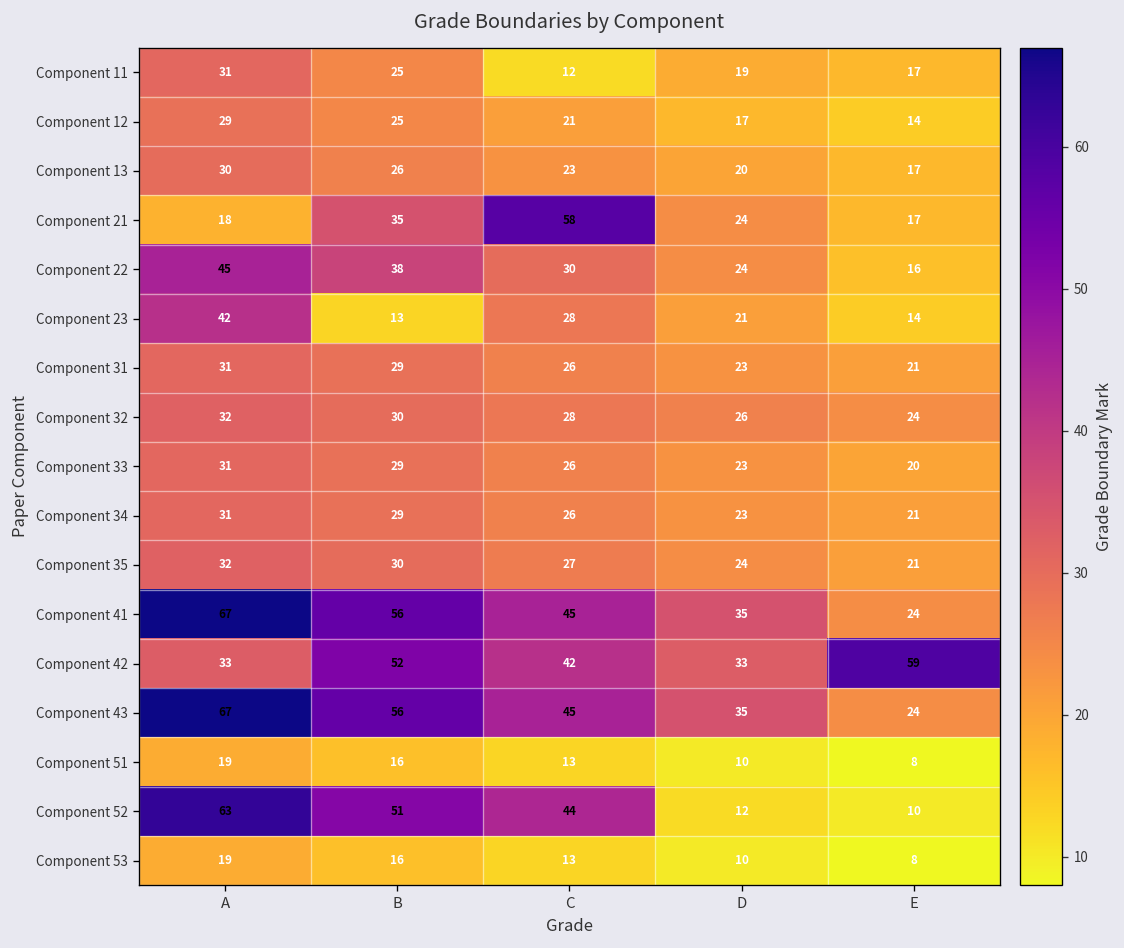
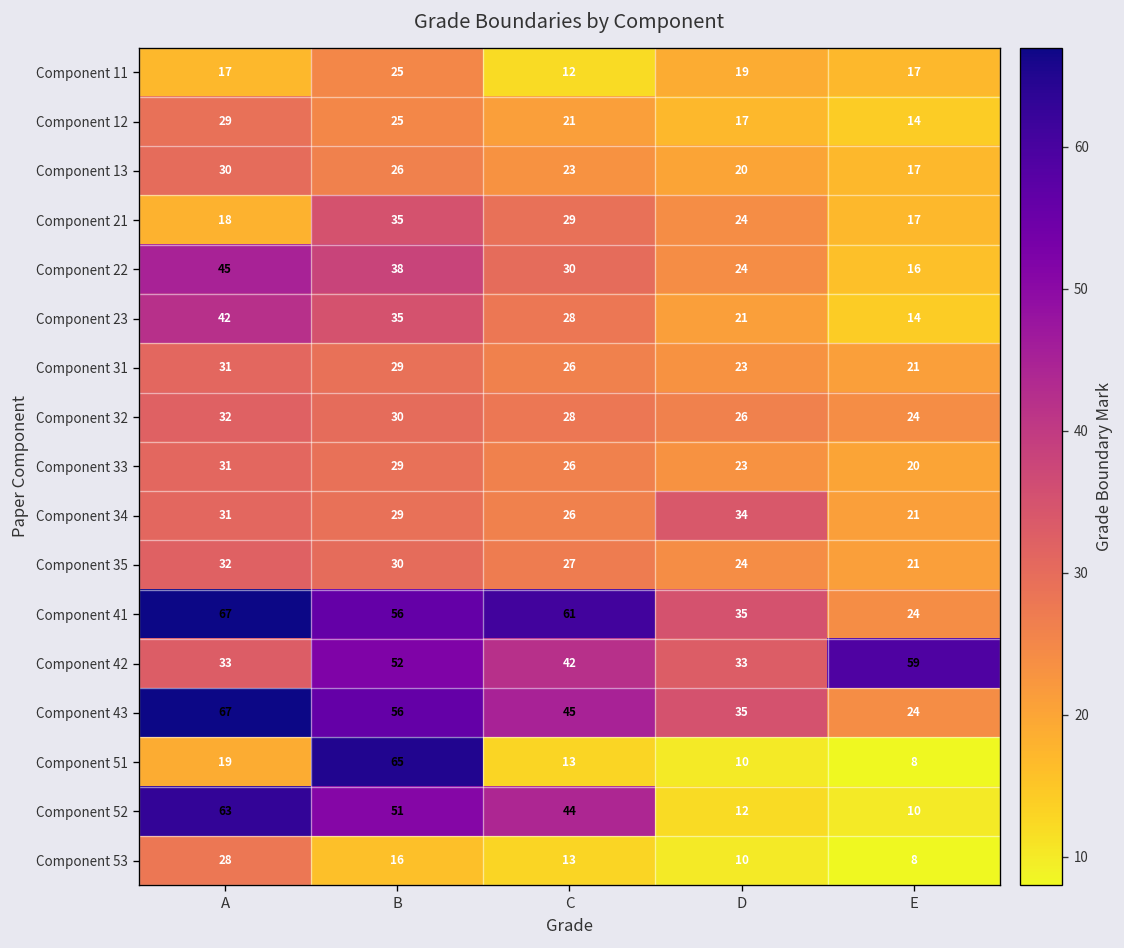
  {
    "Component 11": {
-     "A": 31,
+     "A": 17,
      "B": 25,
      "C": 12,
      "D": 19,
      "E": 17
    },
    "Component 12": {
      "A": 29,
      "B": 25,
      "C": 21,
      "D": 17,
      "E": 14
    },
    "Component 13": {
      "A": 30,
      "B": 26,
      "C": 23,
      "D": 20,
      "E": 17
    },
    "Component 21": {
      "A": 18,
      "B": 35,
-     "C": 58,
+     "C": 29,
      "D": 24,
      "E": 17
    },
    "Component 22": {
      "A": 45,
      "B": 38,
      "C": 30,
      "D": 24,
      "E": 16
    },
    "Component 23": {
      "A": 42,
-     "B": 13,
+     "B": 35,
      "C": 28,
      "D": 21,
      "E": 14
    },
    "Component 31": {
      "A": 31,
      "B": 29,
      "C": 26,
      "D": 23,
      "E": 21
    },
    "Component 32": {
      "A": 32,
      "B": 30,
      "C": 28,
      "D": 26,
      "E": 24
    },
    "Component 33": {
      "A": 31,
      "B": 29,
      "C": 26,
      "D": 23,
      "E": 20
    },
    "Component 34": {
      "A": 31,
      "B": 29,
      "C": 26,
-     "D": 23,
+     "D": 34,
      "E": 21
    },
    "Component 35": {
      "A": 32,
      "B": 30,
      "C": 27,
      "D": 24,
      "E": 21
    },
    "Component 41": {
      "A": 67,
      "B": 56,
-     "C": 45,
+     "C": 61,
      "D": 35,
      "E": 24
    },
    "Component 42": {
      "A": 33,
      "B": 52,
      "C": 42,
      "D": 33,
      "E": 59
    },
    "Component 43": {
      "A": 67,
      "B": 56,
      "C": 45,
      "D": 35,
      "E": 24
    },
    "Component 51": {
      "A": 19,
-     "B": 16,
+     "B": 65,
      "C": 13,
      "D": 10,
      "E": 8
    },
    "Component 52": {
      "A": 63,
      "B": 51,
      "C": 44,
      "D": 12,
      "E": 10
    },
    "Component 53": {
-     "A": 19,
+     "A": 28,
      "B": 16,
      "C": 13,
      "D": 10,
      "E": 8
    }
  }
